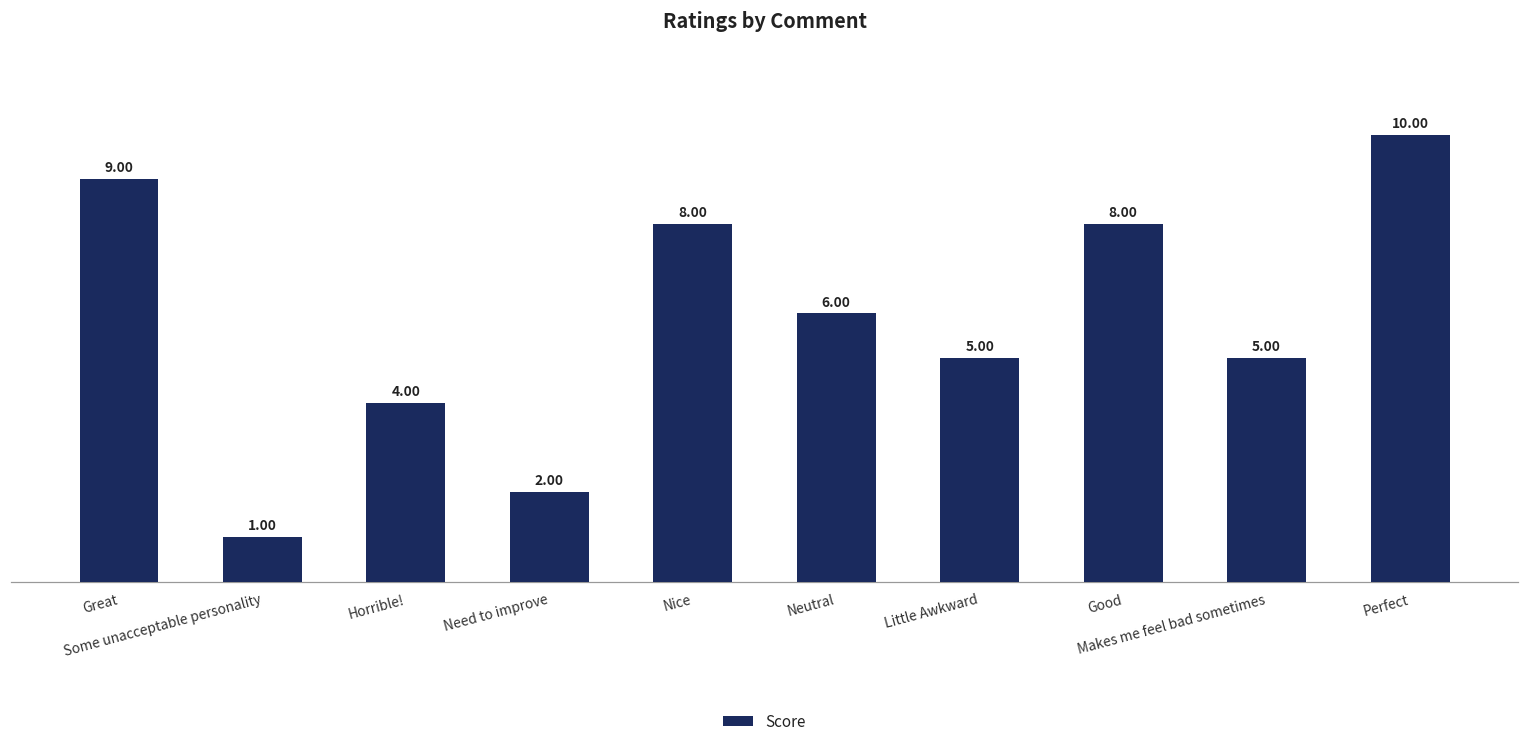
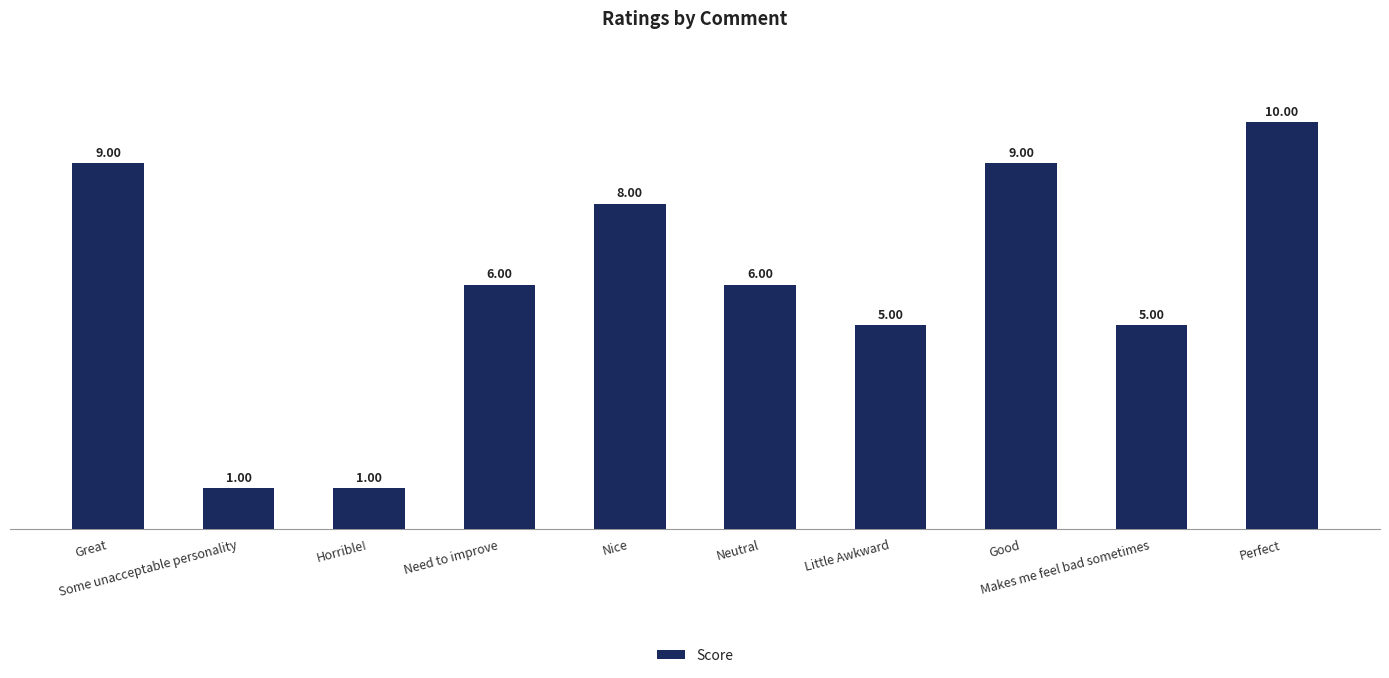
  {
    "Great": 9.00,
    "Some unacceptable personality": 1.00,
-   "Horrible!": 4.00,
-   "Need to improve": 2.00,
+   "Horrible!": 1.00,
+   "Need to improve": 6.00,
    "Nice": 8.00,
    "Neutral": 6.00,
    "Little Awkward": 5.00,
-   "Good": 8.00,
+   "Good": 9.00,
    "Makes me feel bad sometimes": 5.00,
    "Perfect": 10.00
  }
